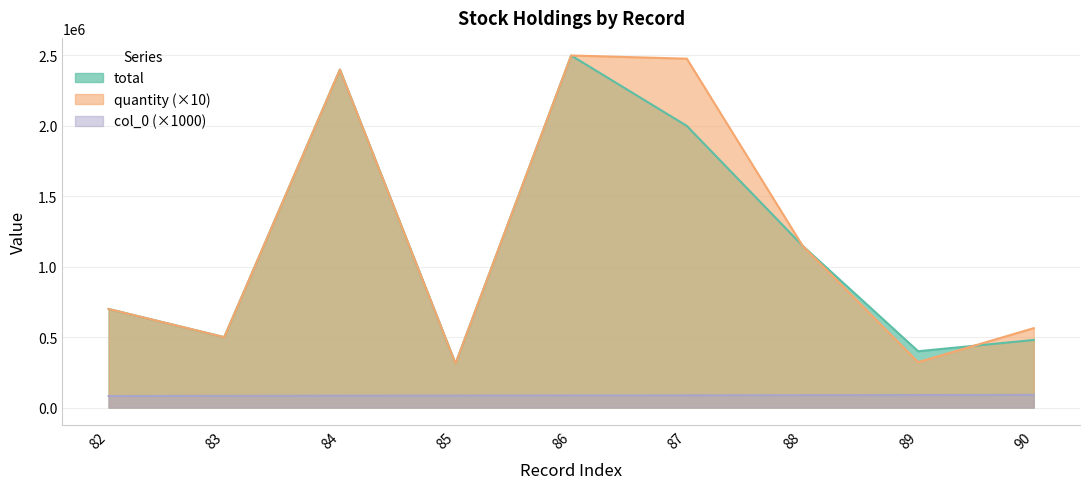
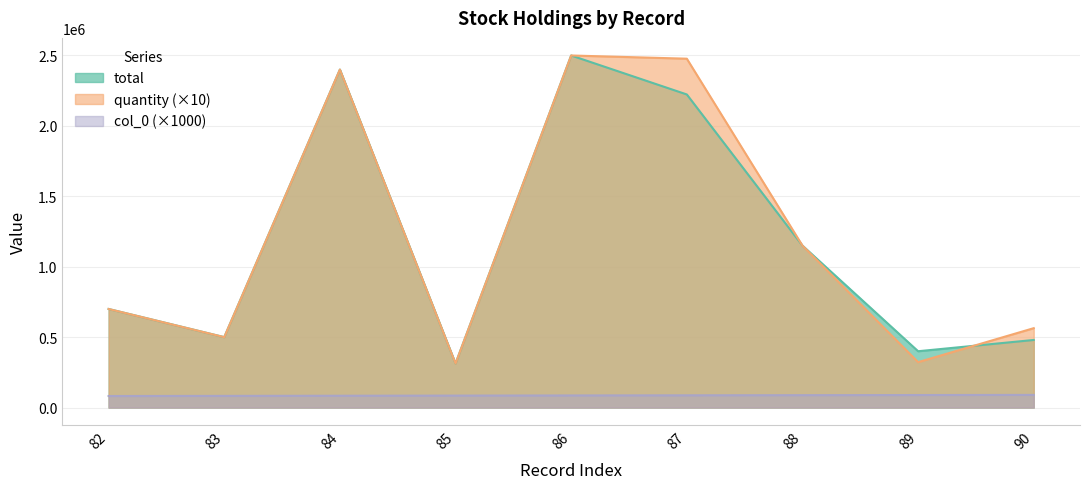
  {
    "total": {
-     "87": 2000000,
+     "87": 2220000,
      "89": 400000,
      "90": 480000
    },
    "quantity (×10)": {
      "87": 2480000,
      "89": 320000,
      "90": 560000
    },
    "col_0 (×1000)": {
      "82": 80000,
      "83": 80000,
      "84": 80000,
      "85": 90000,
      "86": 90000,
      "87": 90000,
      "88": 90000,
      "89": 90000,
      "90": 90000
    }
  }
